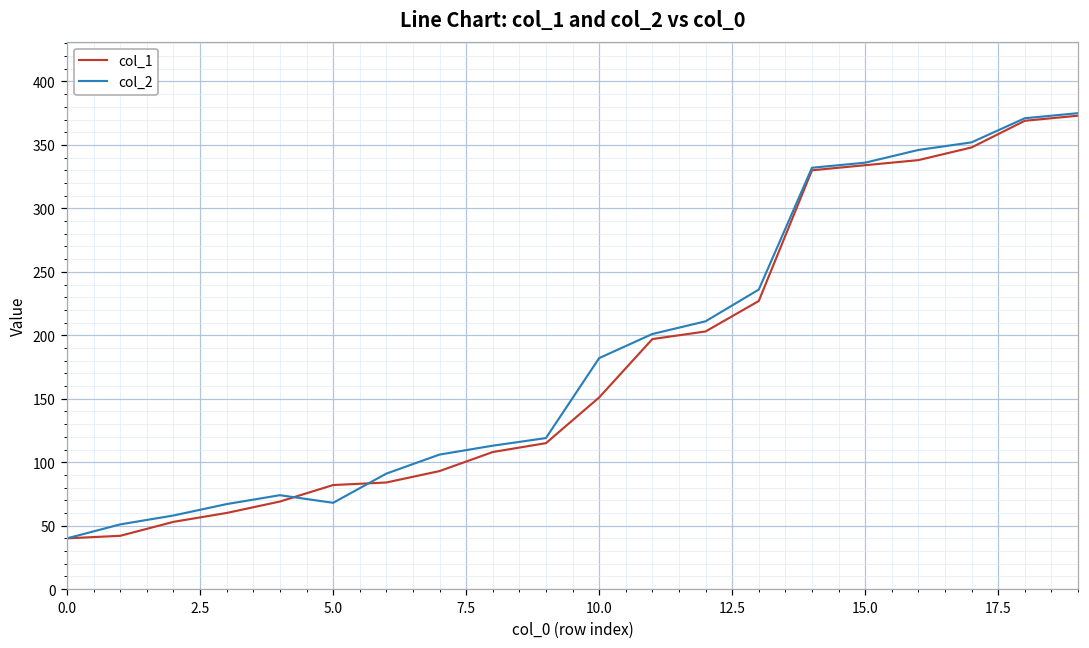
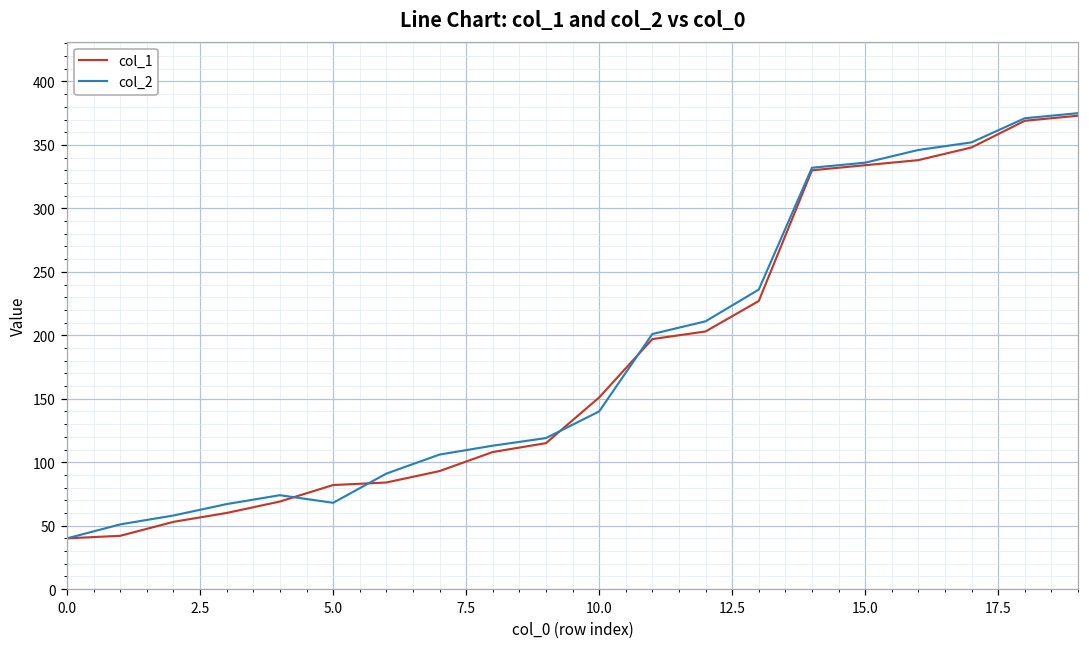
  {
    "col_1": {
      "5.0": 82,
      "10.0": 151
    },
    "col_2": {
      "5.0": 68,
-     "10.0": 182
+     "10.0": 140
    }
  }
